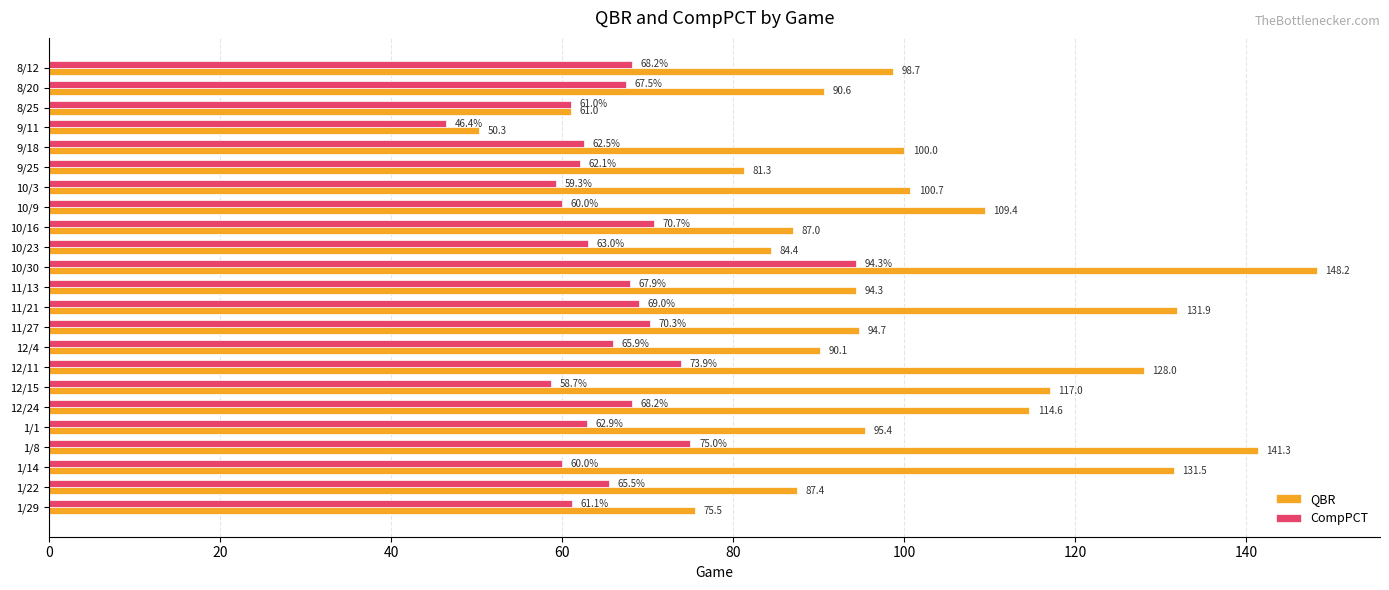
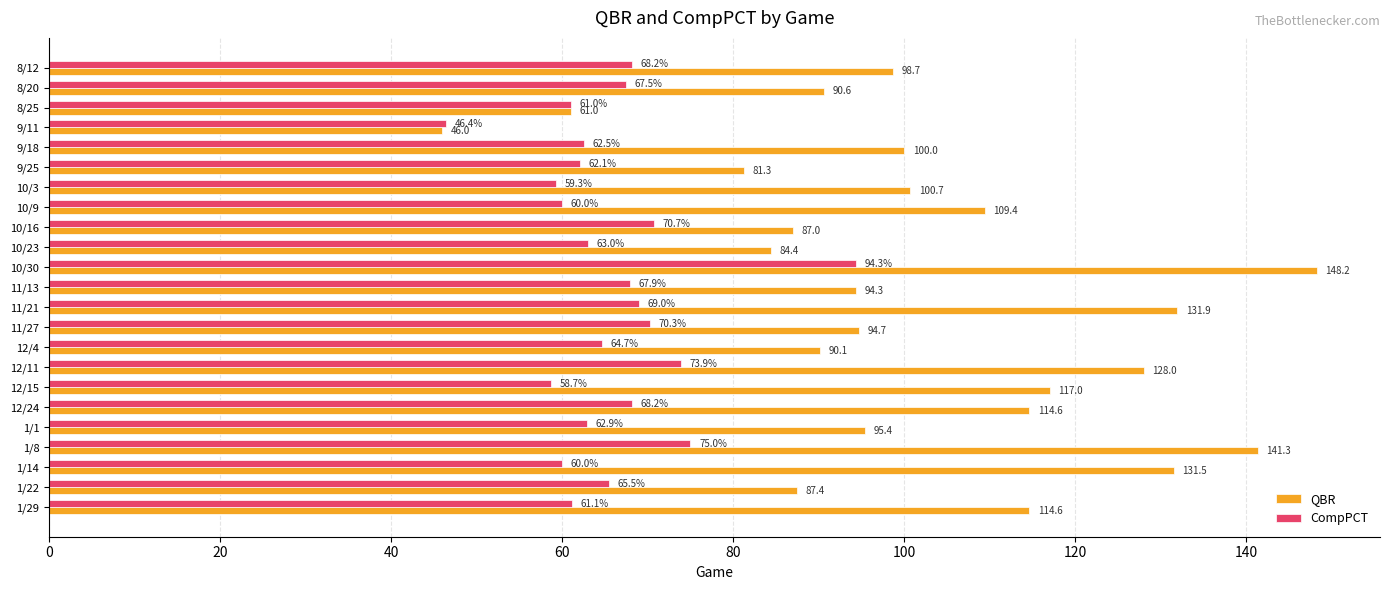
  {
    "QBR": {
      "8/12": "98.7",
      "8/20": "90.6",
-     "9/11": "50.3",
+     "9/11": "46.0",
      "9/18": "100.0",
      "9/25": "81.3",
      "10/3": "100.7",
      "10/9": "109.4",
      "10/16": "87.0",
      "10/23": "84.4",
      "10/30": "148.2",
      "11/13": "94.3",
      "11/21": "131.9",
      "11/27": "94.7",
      "12/4": "90.1",
      "12/11": "128.0",
      "12/15": "117.0",
      "12/24": "114.6",
      "1/1": "95.4",
      "1/8": "141.3",
      "1/14": "131.5",
      "1/22": "87.4",
-     "1/29": "75.5"
+     "1/29": "114.6"
    },
    "CompPCT": {
      "8/12": "68.2%",
      "8/20": "67.5%",
      "9/18": "62.5%",
      "9/25": "62.1%",
      "10/3": "59.3%",
      "10/9": "60.0%",
      "10/16": "70.7%",
      "10/23": "63.0%",
      "10/30": "94.3%",
      "11/13": "67.9%",
      "11/21": "69.0%",
      "11/27": "70.3%",
-     "12/4": "65.9%",
+     "12/4": "64.7%",
      "12/11": "73.9%",
      "12/15": "58.7%",
      "12/24": "68.2%",
      "1/1": "62.9%",
      "1/8": "75.0%",
      "1/14": "60.0%",
      "1/22": "65.5%",
      "1/29": "61.1%"
    }
  }
